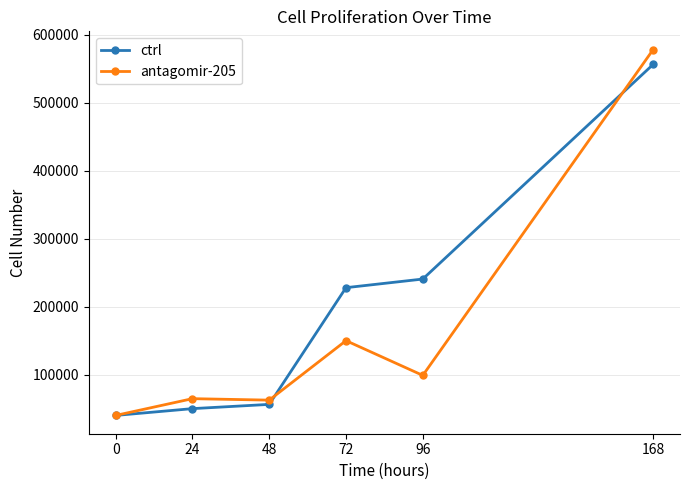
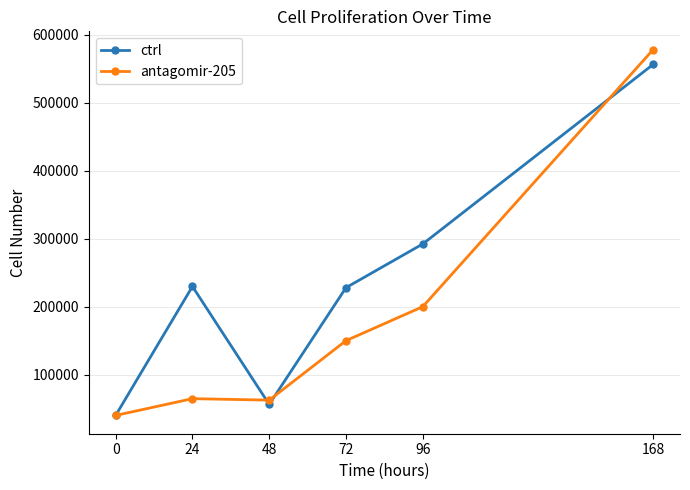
  {
    "ctrl": {
-     "24": 50000,
+     "24": 230000,
      "48": 60000,
      "72": 230000,
-     "96": 240000,
+     "96": 290000,
      "168": 560000
    },
    "antagomir-205": {
      "24": 60000,
      "48": 60000,
      "72": 150000,
-     "96": 100000,
+     "96": 200000,
      "168": 580000
    }
  }
